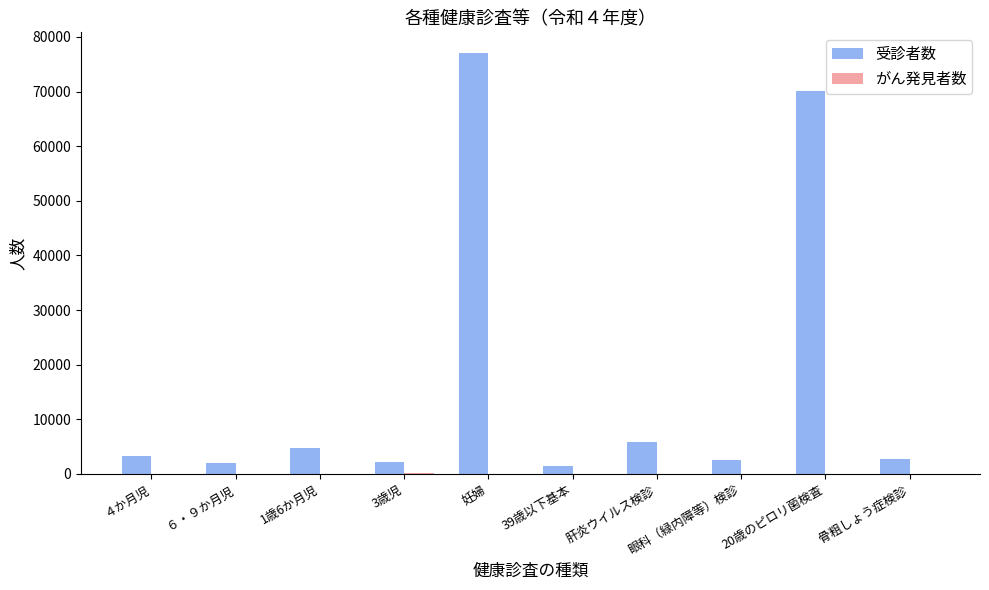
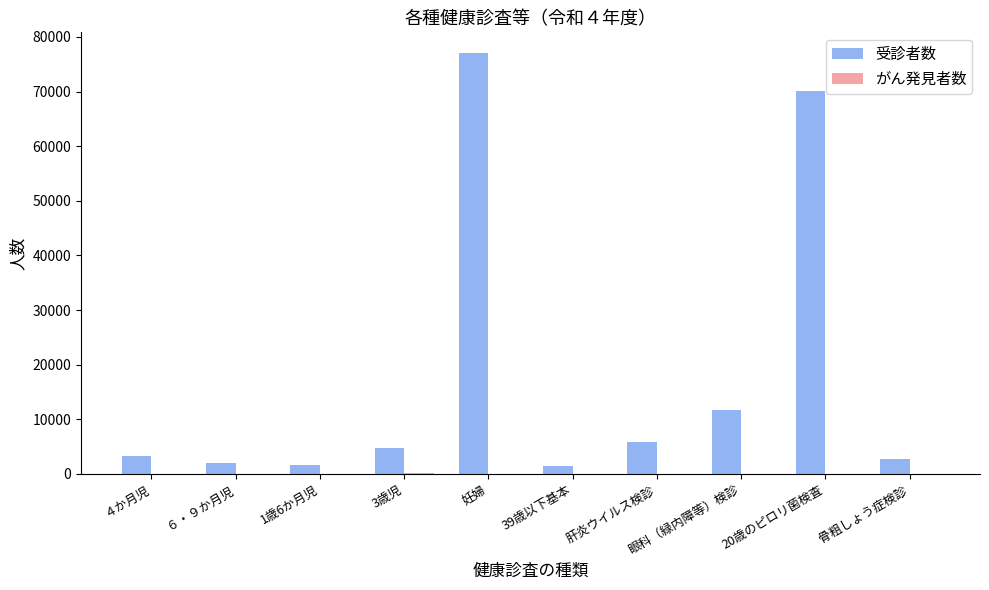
  {
    "受診者数": {
      "４か月児": 3000,
      "６・９か月児": 2000,
-     "1歳6か月児": 5000,
-     "3歳児": 2000,
+     "1歳6か月児": 2000,
+     "3歳児": 5000,
      "妊婦": 77000,
      "39歳以下基本": 1000,
      "肝炎ウイルス検診": 6000,
-     "眼科（緑内障等）検診": 3000,
+     "眼科（緑内障等）検診": 12000,
      "20歳のピロリ菌検査": 70000,
      "骨粗しょう症検診": 3000
    },
    "がん発見者数": {
      "20歳のピロリ菌検査": 0,
      "骨粗しょう症検診": 0
    }
  }
